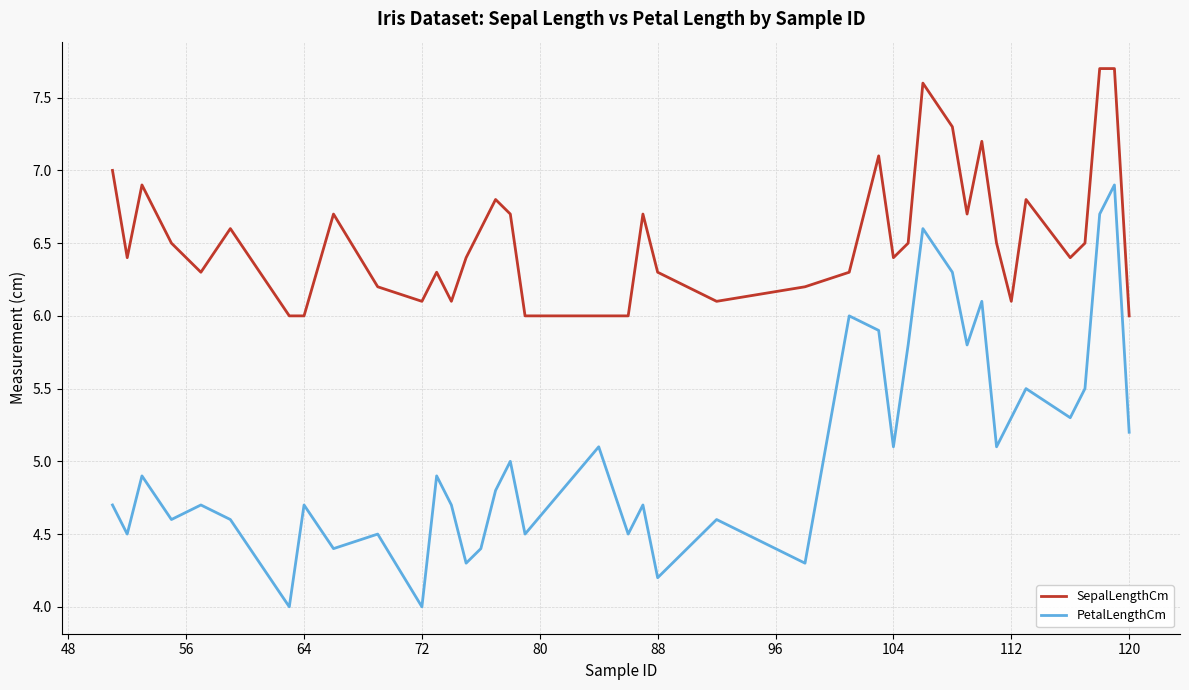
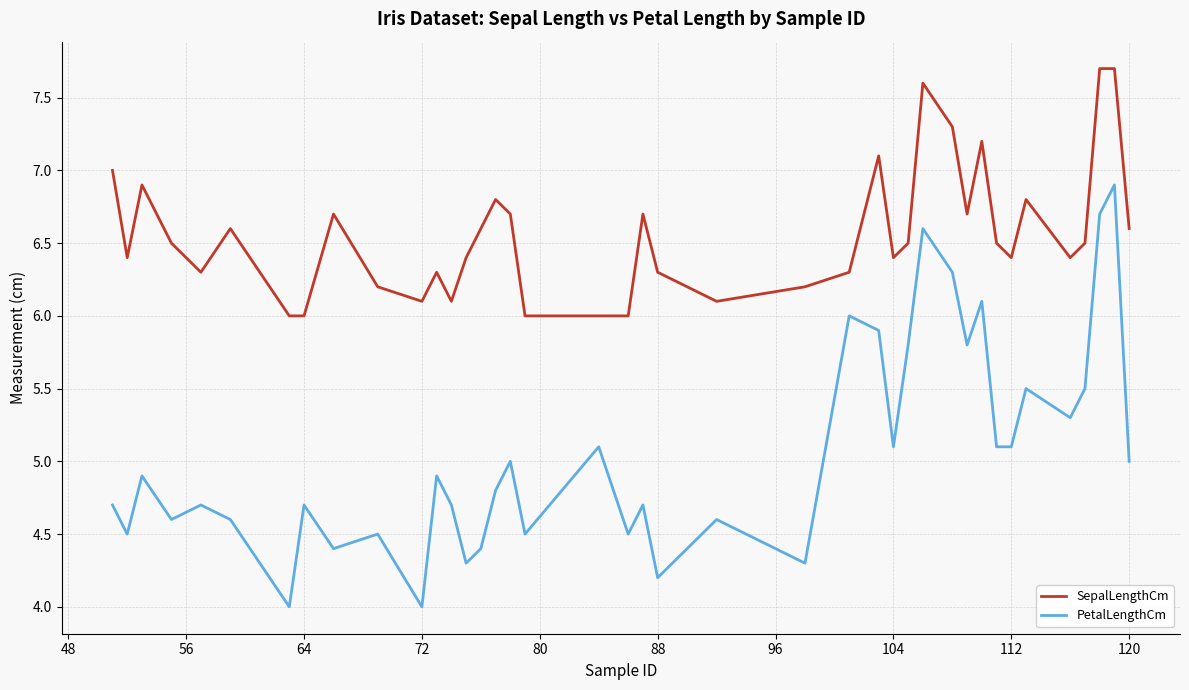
  {
    "SepalLengthCm": {
      "64": 6.0,
      "72": 6.1,
      "88": 6.3,
      "104": 6.4,
-     "112": 6.1,
-     "120": 6.0
+     "112": 6.4,
+     "120": 6.6
    },
    "PetalLengthCm": {
      "64": 4.7,
      "72": 4.0,
      "88": 4.2,
      "104": 5.1,
-     "112": 5.3,
-     "120": 5.2
+     "112": 5.1,
+     "120": 5.0
    }
  }
